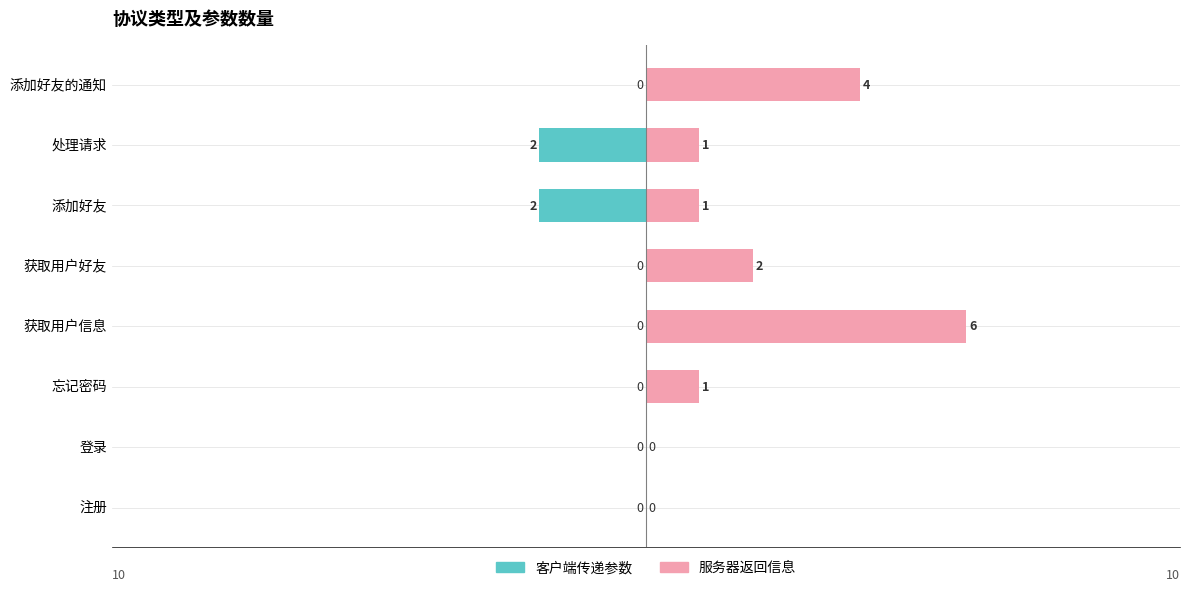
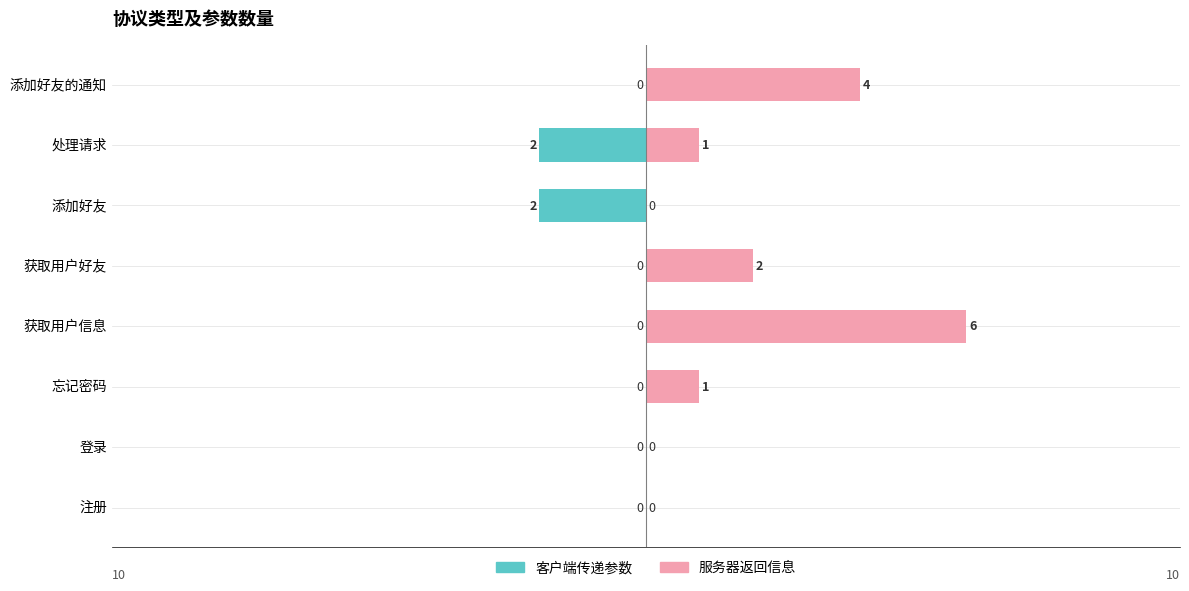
  {
    "客户端传递参数": {
      "添加好友的通知": 0,
      "获取用户好友": 0,
      "获取用户信息": 0,
      "忘记密码": 0,
      "登录": 0,
      "注册": 0
    },
    "服务器返回信息": {
      "添加好友的通知": 4,
      "处理请求": 1,
-     "添加好友": 1,
+     "添加好友": 0,
      "获取用户好友": 2,
      "获取用户信息": 6,
      "忘记密码": 1,
      "登录": 0,
      "注册": 0
    }
  }
